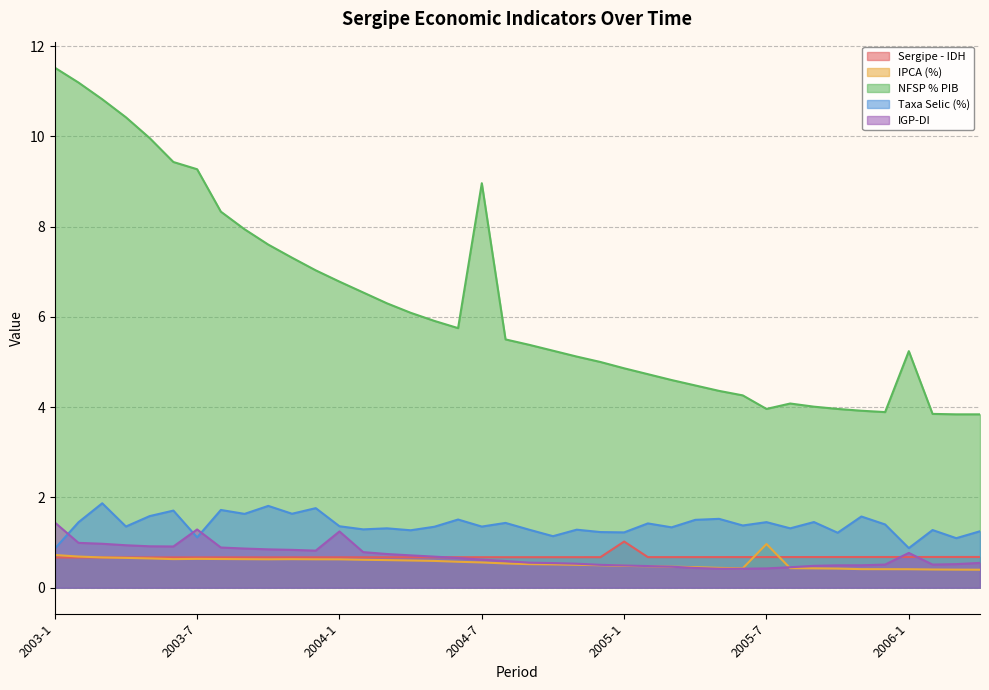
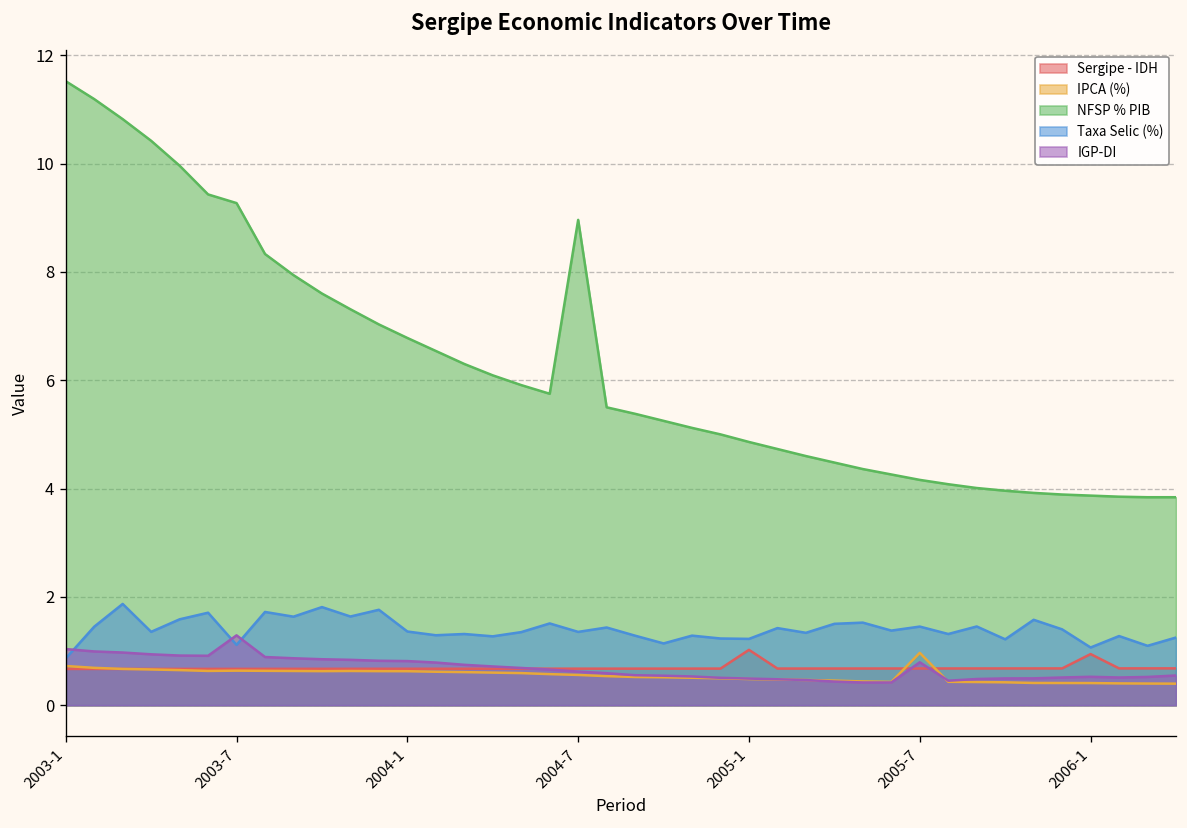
  {
    "Sergipe - IDH": {
      "2005-1": 1.0,
      "2005-7": 0.7,
-     "2006-1": 0.7
+     "2006-1": 0.9
    },
    "IPCA (%)": {
      "2004-7": 0.6,
      "2005-7": 1.0,
      "2006-1": 0.4
    },
    "NFSP % PIB": {
      "2003-1": 11.5,
      "2003-7": 9.3,
      "2004-1": 6.8,
      "2004-7": 9.0,
      "2005-1": 4.9,
-     "2005-7": 4.0,
-     "2006-1": 5.2
+     "2005-7": 4.2,
+     "2006-1": 3.9
    },
    "Taxa Selic (%)": {
      "2003-1": 0.9,
      "2003-7": 1.1,
      "2004-1": 1.4,
      "2004-7": 1.4,
      "2005-1": 1.2,
      "2005-7": 1.5,
-     "2006-1": 0.9
+     "2006-1": 1.1
    },
    "IGP-DI": {
-     "2003-1": 1.4,
+     "2003-1": 1.0,
      "2003-7": 1.3,
-     "2004-1": 1.2,
-     "2005-7": 0.4,
-     "2006-1": 0.8
+     "2004-1": 0.8,
+     "2005-7": 0.8,
+     "2006-1": 0.5
    }
  }
